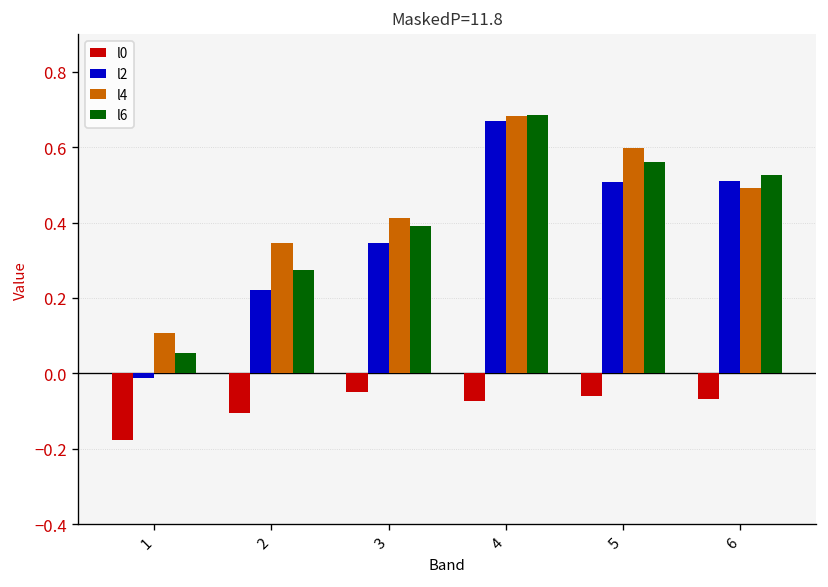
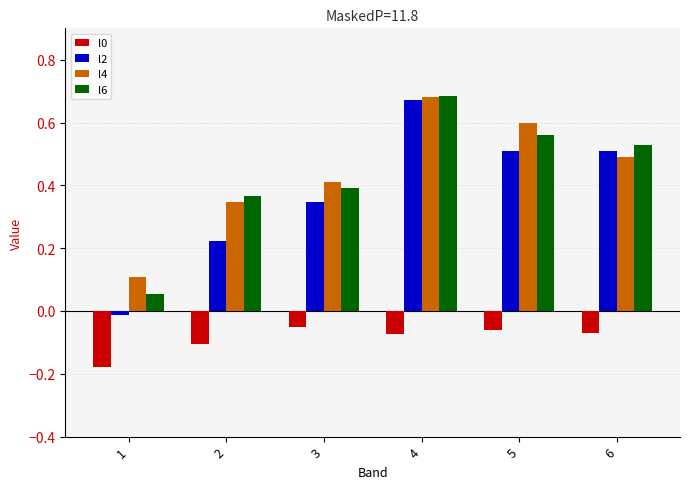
  {
    "l0": {
      "1": -0.18,
      "2": -0.11,
      "3": -0.05,
      "4": -0.07,
      "5": -0.06,
      "6": -0.07
    },
    "l2": {
      "1": -0.01,
      "2": 0.22,
      "3": 0.35,
      "4": 0.67,
      "5": 0.51,
      "6": 0.51
    },
    "l4": {
      "1": 0.11,
      "2": 0.35,
      "3": 0.41,
      "4": 0.68,
      "5": 0.60,
      "6": 0.49
    },
    "l6": {
      "1": 0.05,
-     "2": 0.27,
+     "2": 0.37,
      "3": 0.39,
      "4": 0.68,
      "5": 0.56,
      "6": 0.53
    }
  }
